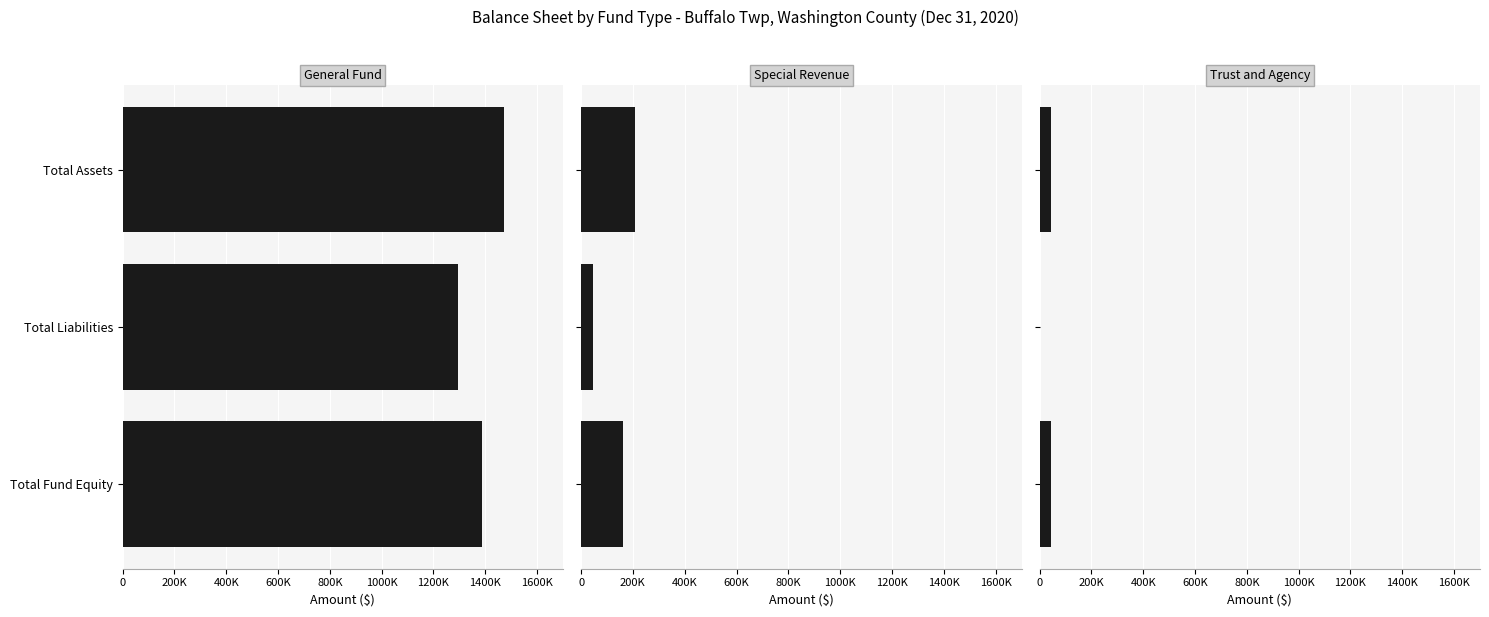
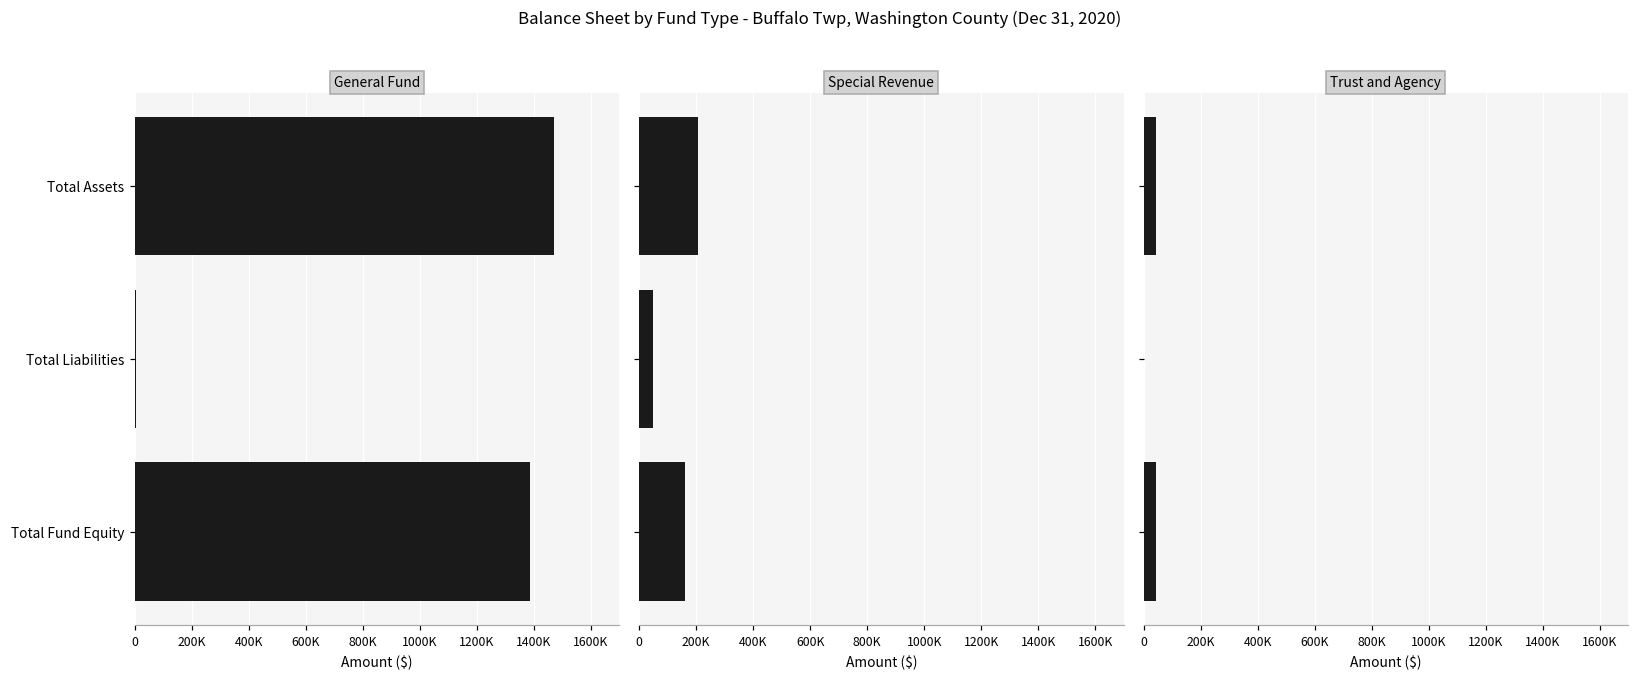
  {
    "General Fund": {
      "Total Assets": 1470000,
-     "Total Liabilities": 1290000,
+     "Total Liabilities": 0,
      "Total Fund Equity": 1390000
    }
  }
